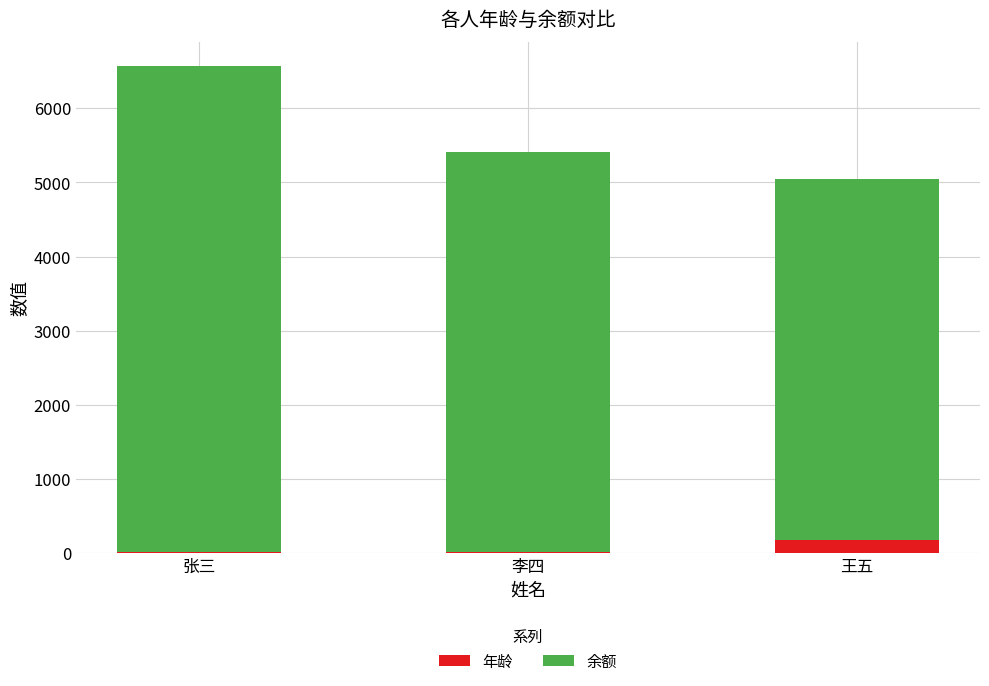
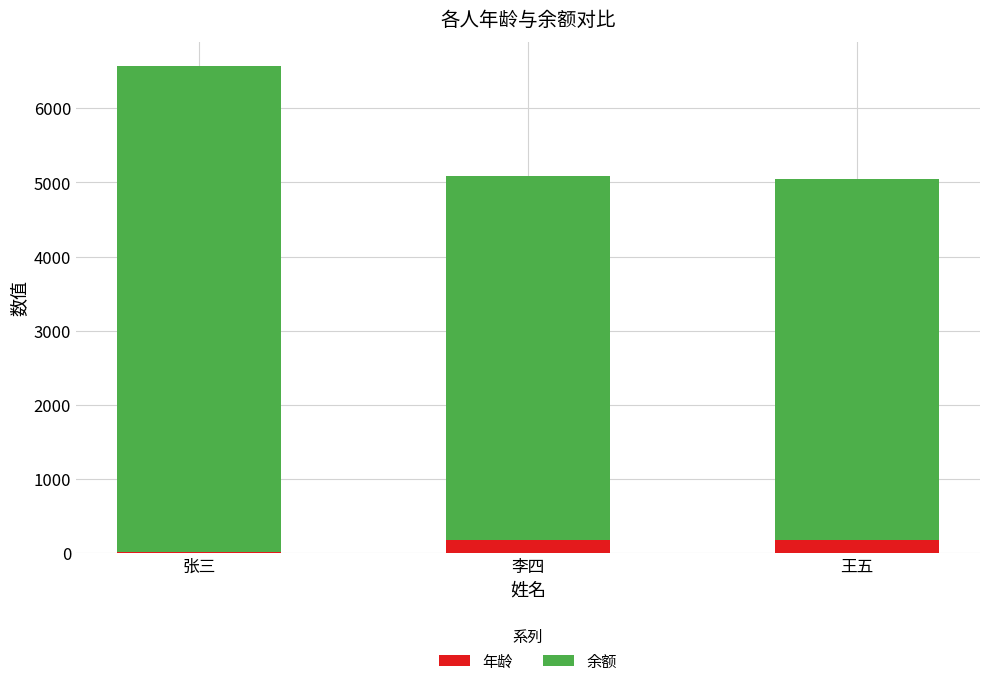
  {
    "年龄": {
-     "李四": 0,
+     "李四": 200,
      "王五": 200
    },
    "余额": {
      "张三": 6500,
-     "李四": 5400,
+     "李四": 4900,
      "王五": 4900
    }
  }
